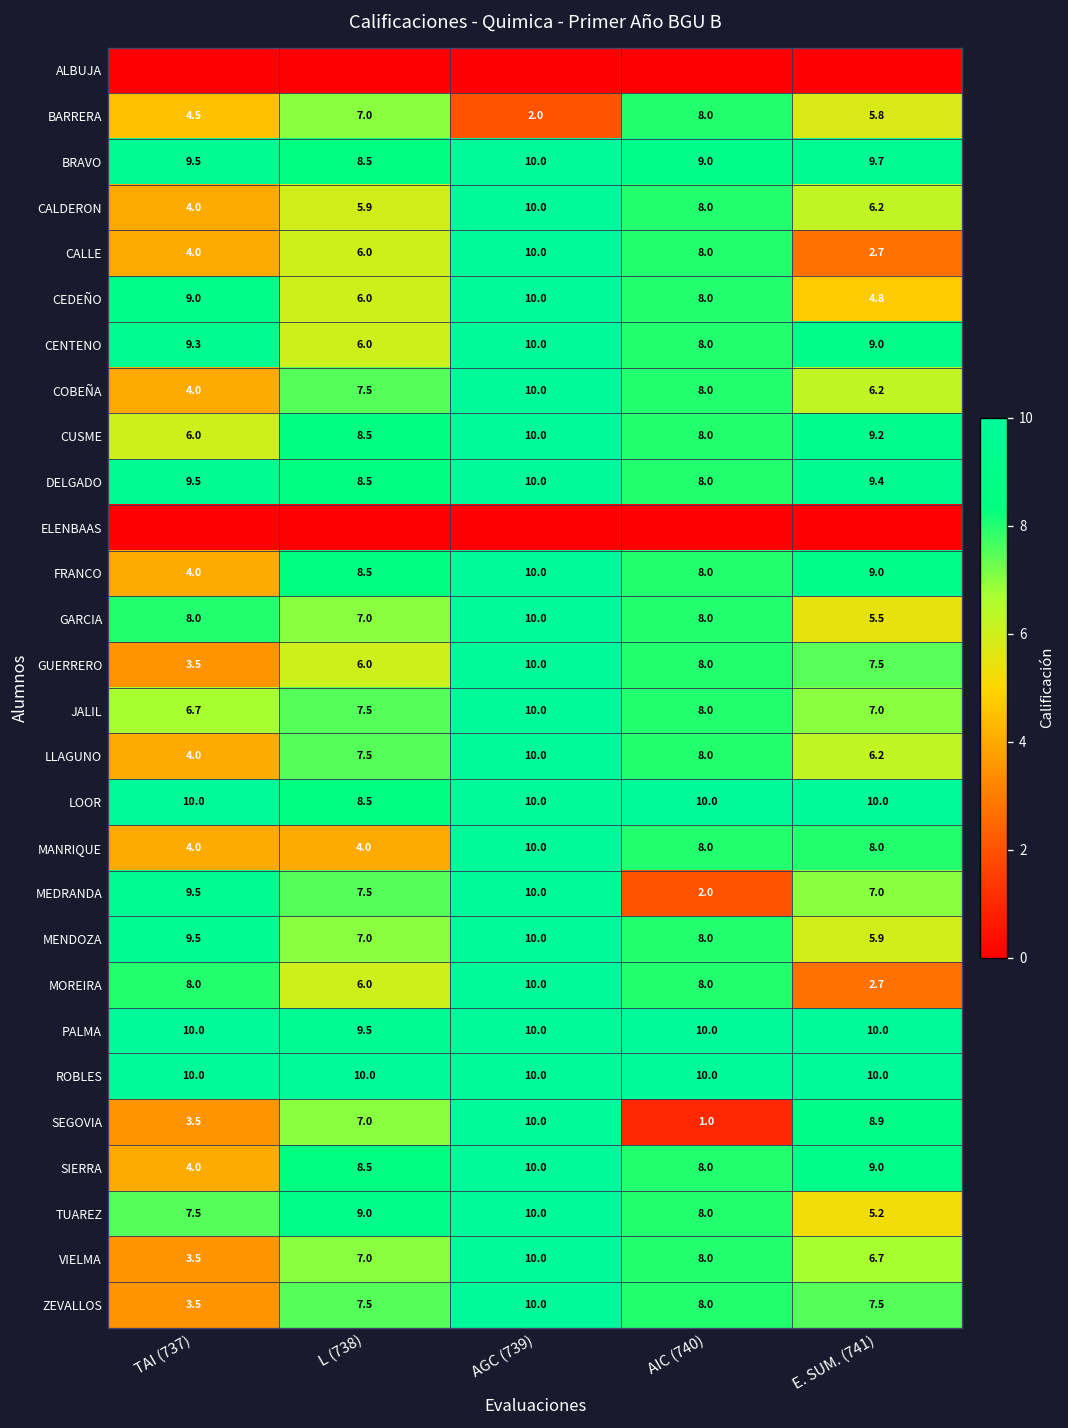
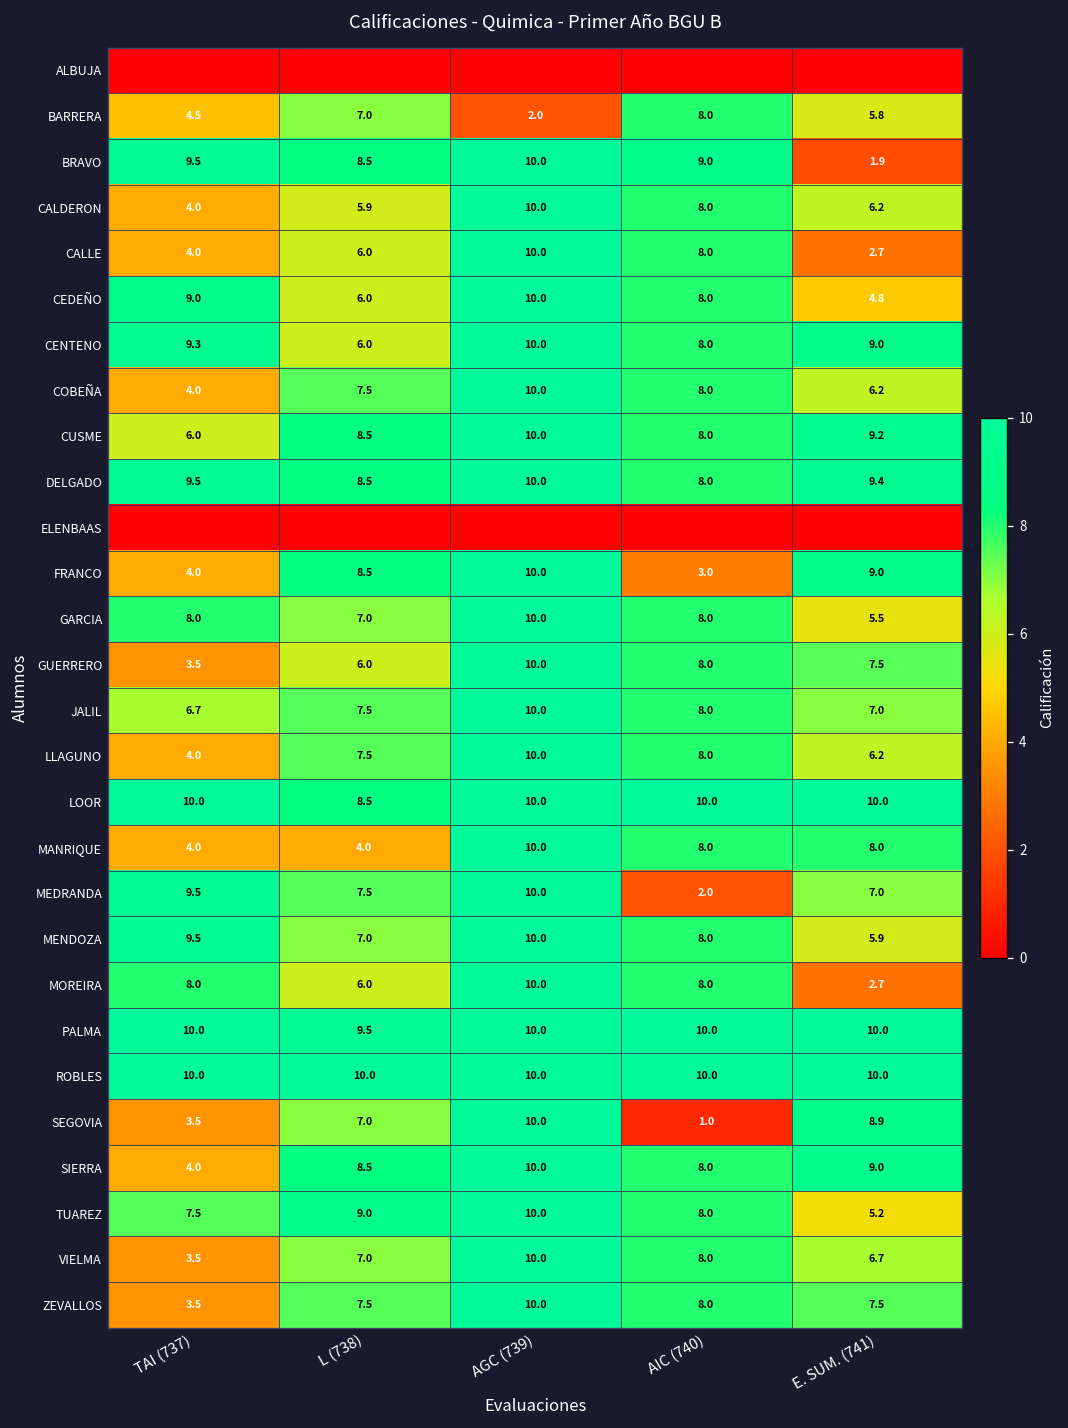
  {
    "BARRERA": {
      "TAI (737)": 4.5,
      "L (738)": 7.0,
      "AGC (739)": 2.0,
      "AIC (740)": 8.0,
      "E. SUM. (741)": 5.8
    },
    "BRAVO": {
      "TAI (737)": 9.5,
      "L (738)": 8.5,
      "AGC (739)": 10.0,
      "AIC (740)": 9.0,
-     "E. SUM. (741)": 9.7
+     "E. SUM. (741)": 1.9
    },
    "CALDERON": {
      "TAI (737)": 4.0,
      "L (738)": 5.9,
      "AGC (739)": 10.0,
      "AIC (740)": 8.0,
      "E. SUM. (741)": 6.2
    },
    "CALLE": {
      "TAI (737)": 4.0,
      "L (738)": 6.0,
      "AGC (739)": 10.0,
      "AIC (740)": 8.0,
      "E. SUM. (741)": 2.7
    },
    "CEDEÑO": {
      "TAI (737)": 9.0,
      "L (738)": 6.0,
      "AGC (739)": 10.0,
      "AIC (740)": 8.0,
      "E. SUM. (741)": 4.8
    },
    "CENTENO": {
      "TAI (737)": 9.3,
      "L (738)": 6.0,
      "AGC (739)": 10.0,
      "AIC (740)": 8.0,
      "E. SUM. (741)": 9.0
    },
    "COBEÑA": {
      "TAI (737)": 4.0,
      "L (738)": 7.5,
      "AGC (739)": 10.0,
      "AIC (740)": 8.0,
      "E. SUM. (741)": 6.2
    },
    "CUSME": {
      "TAI (737)": 6.0,
      "L (738)": 8.5,
      "AGC (739)": 10.0,
      "AIC (740)": 8.0,
      "E. SUM. (741)": 9.2
    },
    "DELGADO": {
      "TAI (737)": 9.5,
      "L (738)": 8.5,
      "AGC (739)": 10.0,
      "AIC (740)": 8.0,
      "E. SUM. (741)": 9.4
    },
    "FRANCO": {
      "TAI (737)": 4.0,
      "L (738)": 8.5,
      "AGC (739)": 10.0,
-     "AIC (740)": 8.0,
+     "AIC (740)": 3.0,
      "E. SUM. (741)": 9.0
    },
    "GARCIA": {
      "TAI (737)": 8.0,
      "L (738)": 7.0,
      "AGC (739)": 10.0,
      "AIC (740)": 8.0,
      "E. SUM. (741)": 5.5
    },
    "GUERRERO": {
      "TAI (737)": 3.5,
      "L (738)": 6.0,
      "AGC (739)": 10.0,
      "AIC (740)": 8.0,
      "E. SUM. (741)": 7.5
    },
    "JALIL": {
      "TAI (737)": 6.7,
      "L (738)": 7.5,
      "AGC (739)": 10.0,
      "AIC (740)": 8.0,
      "E. SUM. (741)": 7.0
    },
    "LLAGUNO": {
      "TAI (737)": 4.0,
      "L (738)": 7.5,
      "AGC (739)": 10.0,
      "AIC (740)": 8.0,
      "E. SUM. (741)": 6.2
    },
    "LOOR": {
      "TAI (737)": 10.0,
      "L (738)": 8.5,
      "AGC (739)": 10.0,
      "AIC (740)": 10.0,
      "E. SUM. (741)": 10.0
    },
    "MANRIQUE": {
      "TAI (737)": 4.0,
      "L (738)": 4.0,
      "AGC (739)": 10.0,
      "AIC (740)": 8.0,
      "E. SUM. (741)": 8.0
    },
    "MEDRANDA": {
      "TAI (737)": 9.5,
      "L (738)": 7.5,
      "AGC (739)": 10.0,
      "AIC (740)": 2.0,
      "E. SUM. (741)": 7.0
    },
    "MENDOZA": {
      "TAI (737)": 9.5,
      "L (738)": 7.0,
      "AGC (739)": 10.0,
      "AIC (740)": 8.0,
      "E. SUM. (741)": 5.9
    },
    "MOREIRA": {
      "TAI (737)": 8.0,
      "L (738)": 6.0,
      "AGC (739)": 10.0,
      "AIC (740)": 8.0,
      "E. SUM. (741)": 2.7
    },
    "PALMA": {
      "TAI (737)": 10.0,
      "L (738)": 9.5,
      "AGC (739)": 10.0,
      "AIC (740)": 10.0,
      "E. SUM. (741)": 10.0
    },
    "ROBLES": {
      "TAI (737)": 10.0,
      "L (738)": 10.0,
      "AGC (739)": 10.0,
      "AIC (740)": 10.0,
      "E. SUM. (741)": 10.0
    },
    "SEGOVIA": {
      "TAI (737)": 3.5,
      "L (738)": 7.0,
      "AGC (739)": 10.0,
      "AIC (740)": 1.0,
      "E. SUM. (741)": 8.9
    },
    "SIERRA": {
      "TAI (737)": 4.0,
      "L (738)": 8.5,
      "AGC (739)": 10.0,
      "AIC (740)": 8.0,
      "E. SUM. (741)": 9.0
    },
    "TUAREZ": {
      "TAI (737)": 7.5,
      "L (738)": 9.0,
      "AGC (739)": 10.0,
      "AIC (740)": 8.0,
      "E. SUM. (741)": 5.2
    },
    "VIELMA": {
      "TAI (737)": 3.5,
      "L (738)": 7.0,
      "AGC (739)": 10.0,
      "AIC (740)": 8.0,
      "E. SUM. (741)": 6.7
    },
    "ZEVALLOS": {
      "TAI (737)": 3.5,
      "L (738)": 7.5,
      "AGC (739)": 10.0,
      "AIC (740)": 8.0,
      "E. SUM. (741)": 7.5
    }
  }
